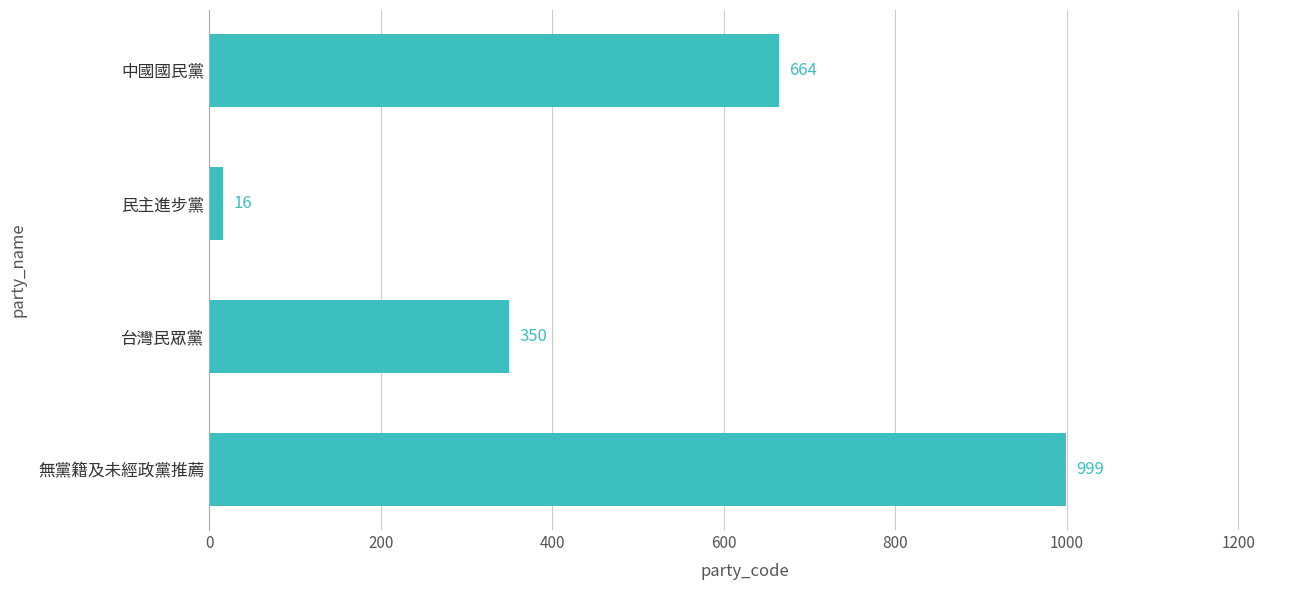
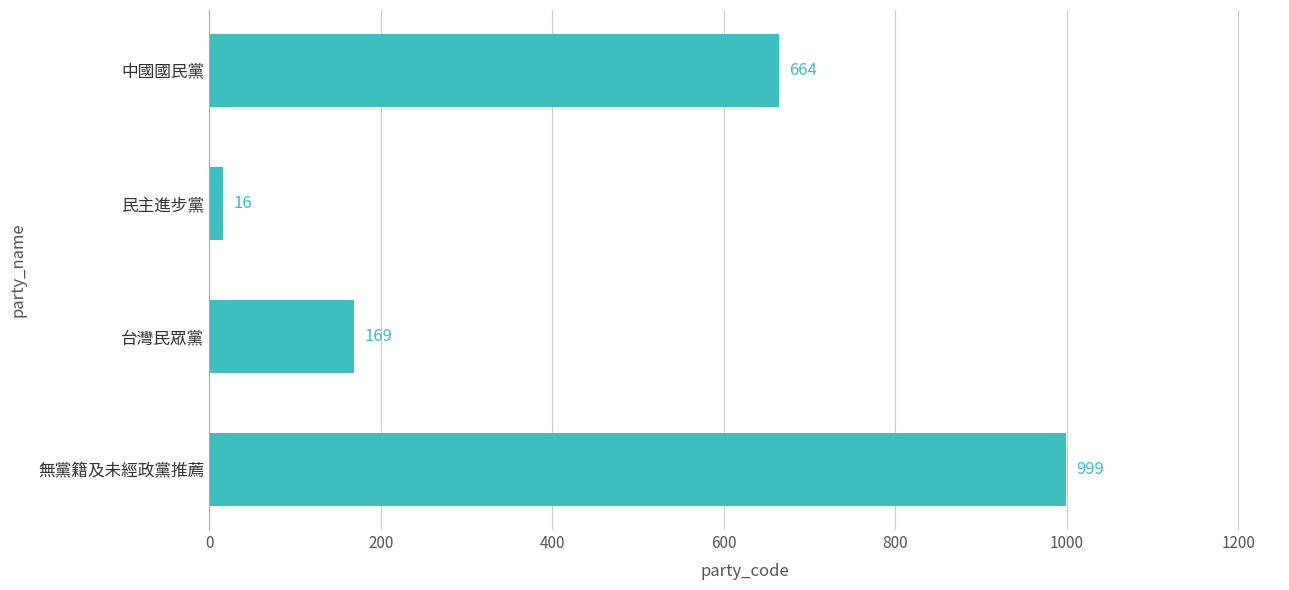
  {
    "中國國民黨": 664,
    "民主進步黨": 16,
-   "台灣民眾黨": 350,
+   "台灣民眾黨": 169,
    "無黨籍及未經政黨推薦": 999
  }
